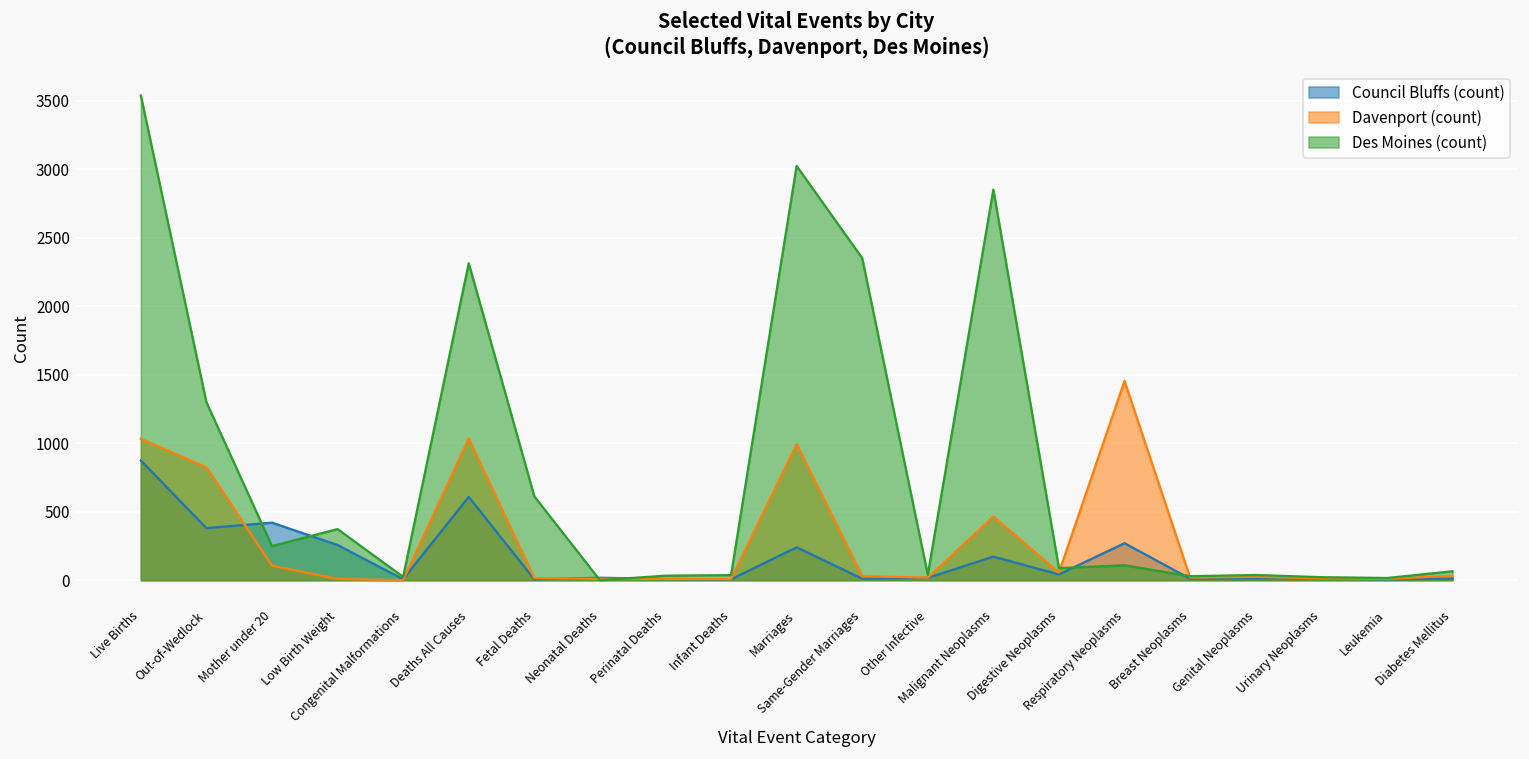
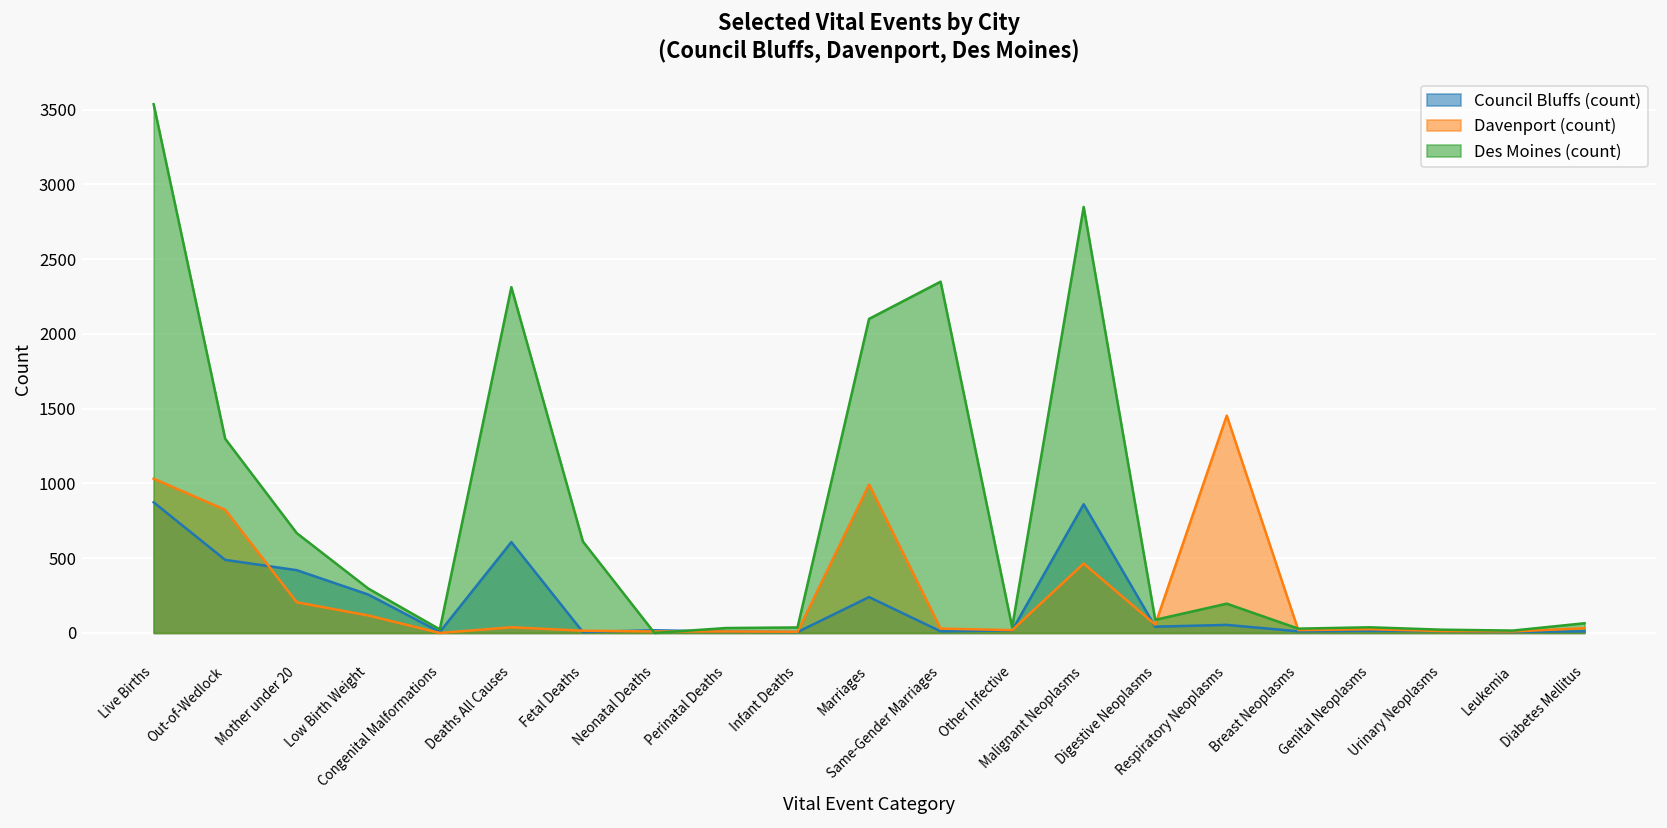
  {
    "Council Bluffs (count)": {
      "Live Births": 870,
-     "Out-of-Wedlock": 380,
+     "Out-of-Wedlock": 490,
      "Mother under 20": 420,
      "Low Birth Weight": 260,
      "Deaths All Causes": 610,
      "Marriages": 240,
-     "Malignant Neoplasms": 170,
-     "Respiratory Neoplasms": 270,
+     "Malignant Neoplasms": 860,
+     "Respiratory Neoplasms": 50,
      "Diabetes Mellitus": 10
    },
    "Davenport (count)": {
      "Live Births": 1030,
      "Out-of-Wedlock": 820,
-     "Mother under 20": 110,
-     "Low Birth Weight": 10,
-     "Deaths All Causes": 1030,
+     "Mother under 20": 210,
+     "Low Birth Weight": 120,
+     "Deaths All Causes": 40,
      "Marriages": 990,
      "Malignant Neoplasms": 460,
      "Respiratory Neoplasms": 1450,
      "Diabetes Mellitus": 30
    },
    "Des Moines (count)": {
      "Live Births": 3540,
      "Out-of-Wedlock": 1300,
-     "Mother under 20": 250,
-     "Low Birth Weight": 370,
+     "Mother under 20": 670,
+     "Low Birth Weight": 300,
      "Deaths All Causes": 2310,
      "Fetal Deaths": 610,
      "Perinatal Deaths": 30,
      "Infant Deaths": 40,
-     "Marriages": 3020,
+     "Marriages": 2100,
      "Same-Gender Marriages": 2350,
      "Malignant Neoplasms": 2850,
      "Digestive Neoplasms": 90,
-     "Respiratory Neoplasms": 110,
+     "Respiratory Neoplasms": 200,
      "Diabetes Mellitus": 70
    }
  }
